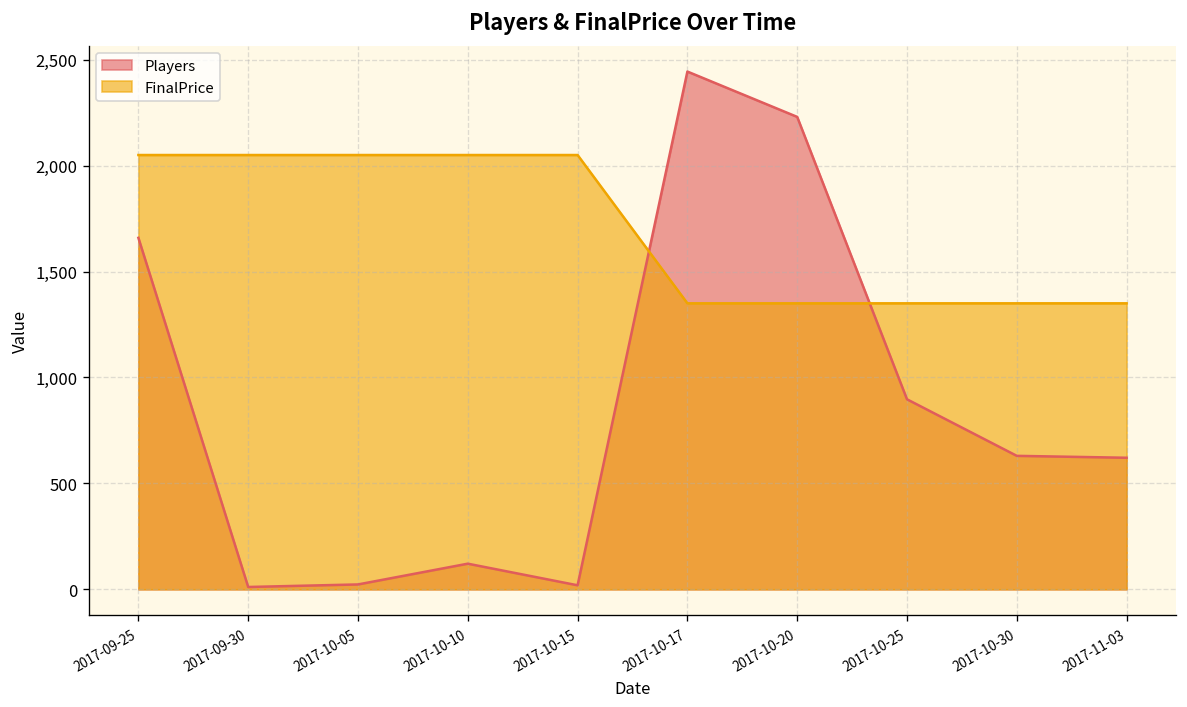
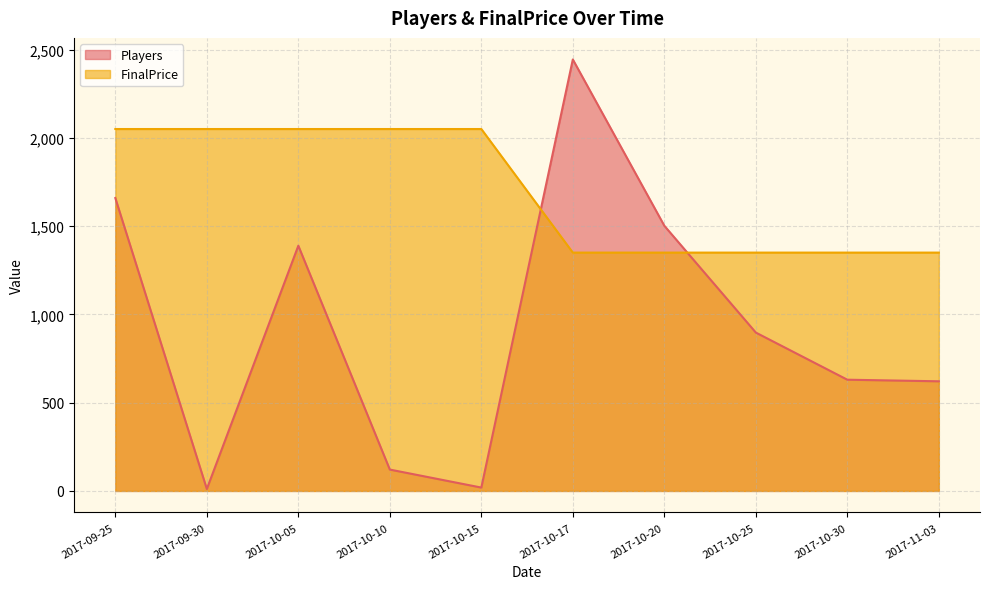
  {
    "Players": {
      "2017-09-25": "1,660",
      "2017-09-30": "10",
-     "2017-10-05": "20",
+     "2017-10-05": "1,390",
      "2017-10-10": "120",
      "2017-10-15": "20",
      "2017-10-17": "2,440",
-     "2017-10-20": "2,230",
+     "2017-10-20": "1,500",
      "2017-10-25": "900",
      "2017-10-30": "630",
      "2017-11-03": "620"
    },
    "FinalPrice": {
      "2017-09-25": "2,050",
      "2017-09-30": "2,050",
      "2017-10-05": "2,050",
      "2017-10-10": "2,050",
      "2017-10-15": "2,050",
      "2017-10-17": "1,350",
      "2017-10-20": "1,350",
      "2017-10-25": "1,350",
      "2017-10-30": "1,350",
      "2017-11-03": "1,350"
    }
  }
